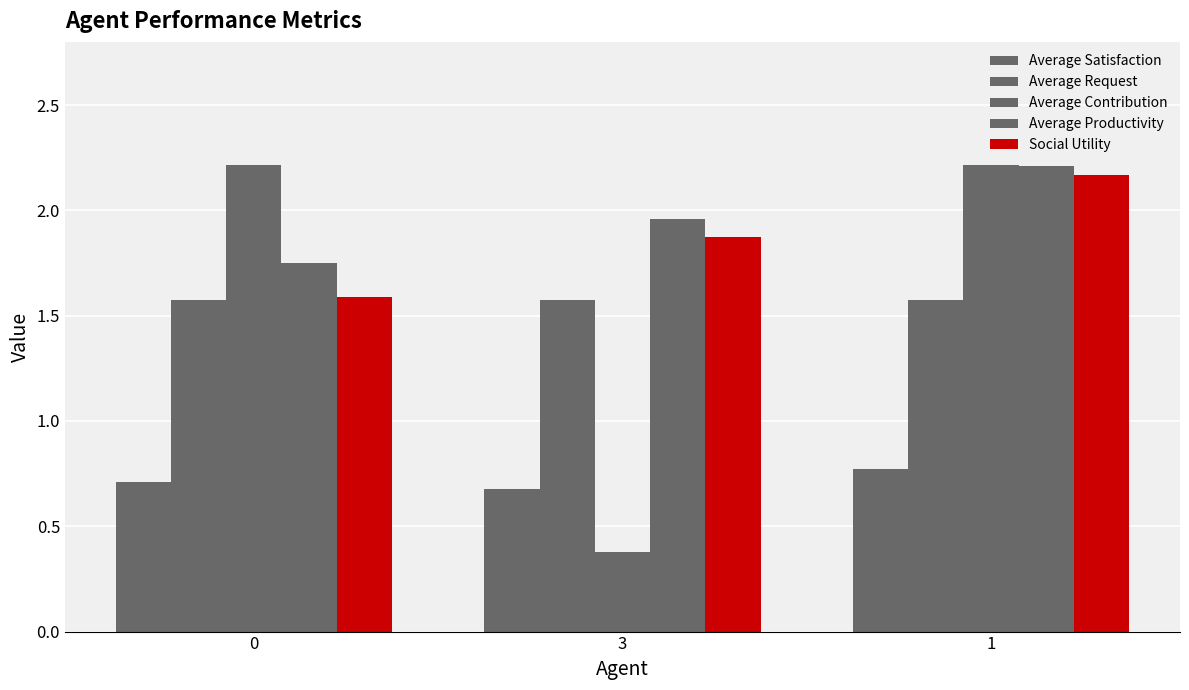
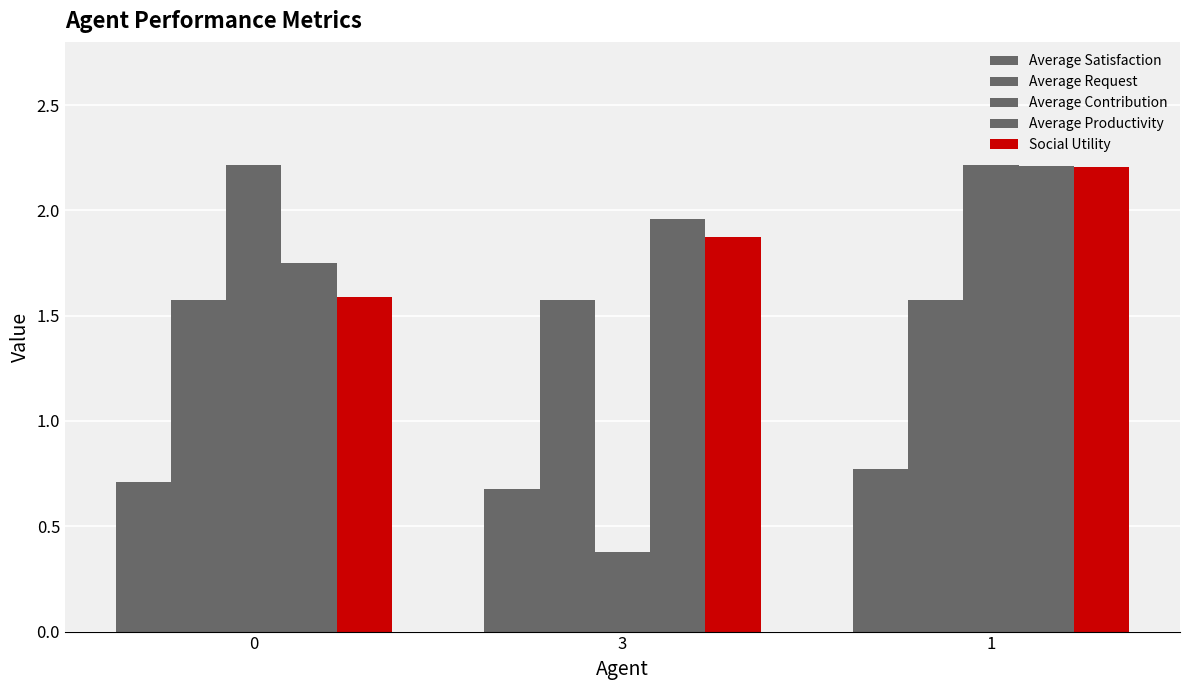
  {
    "Social Utility": {
      "0": 1.59,
      "3": 1.88,
-     "1": 2.17
+     "1": 2.20
    }
  }
